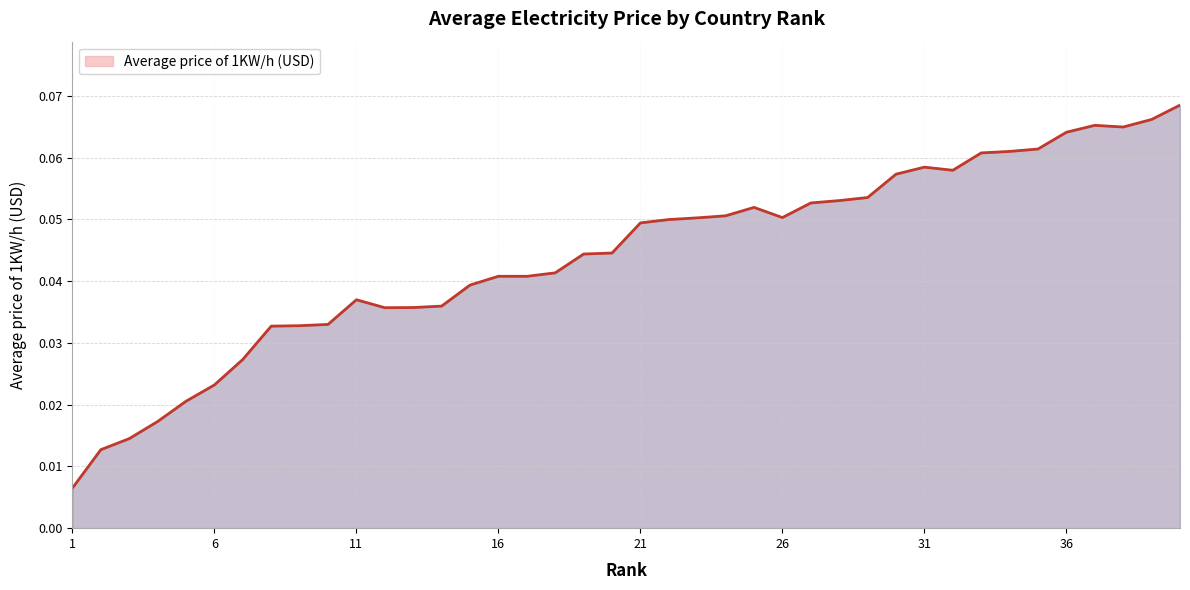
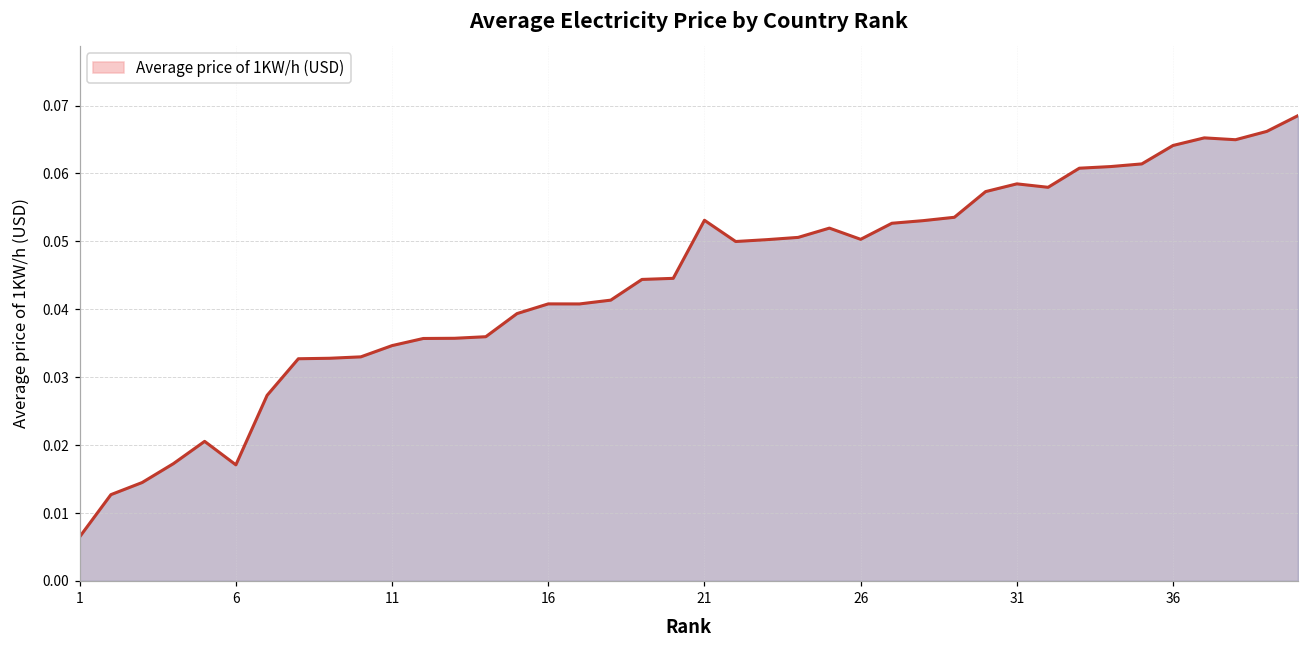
  {
    "1": 0.007,
-   "6": 0.023,
-   "11": 0.037,
+   "6": 0.017,
+   "11": 0.035,
    "16": 0.041,
-   "21": 0.049,
+   "21": 0.053,
    "26": 0.050,
    "31": 0.058,
    "36": 0.064
  }
